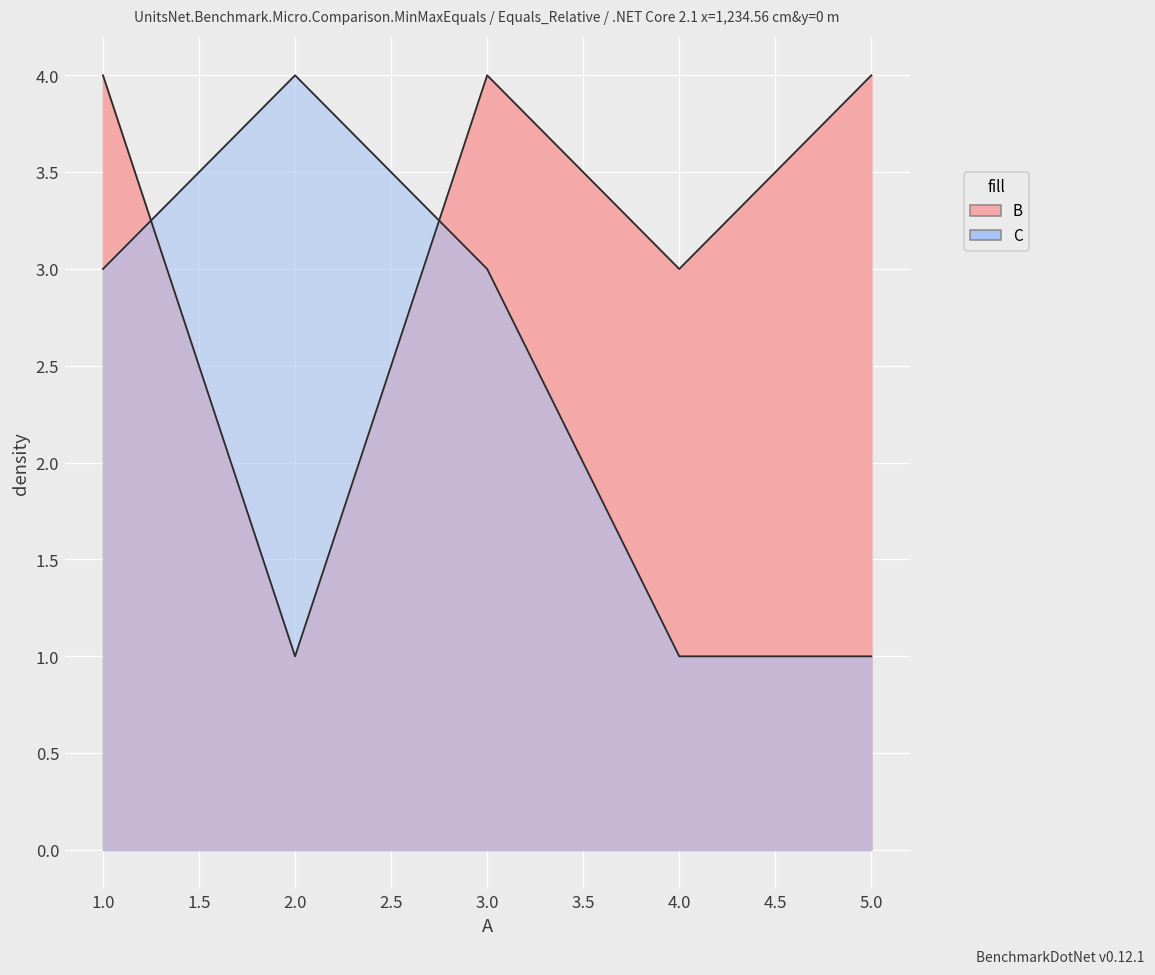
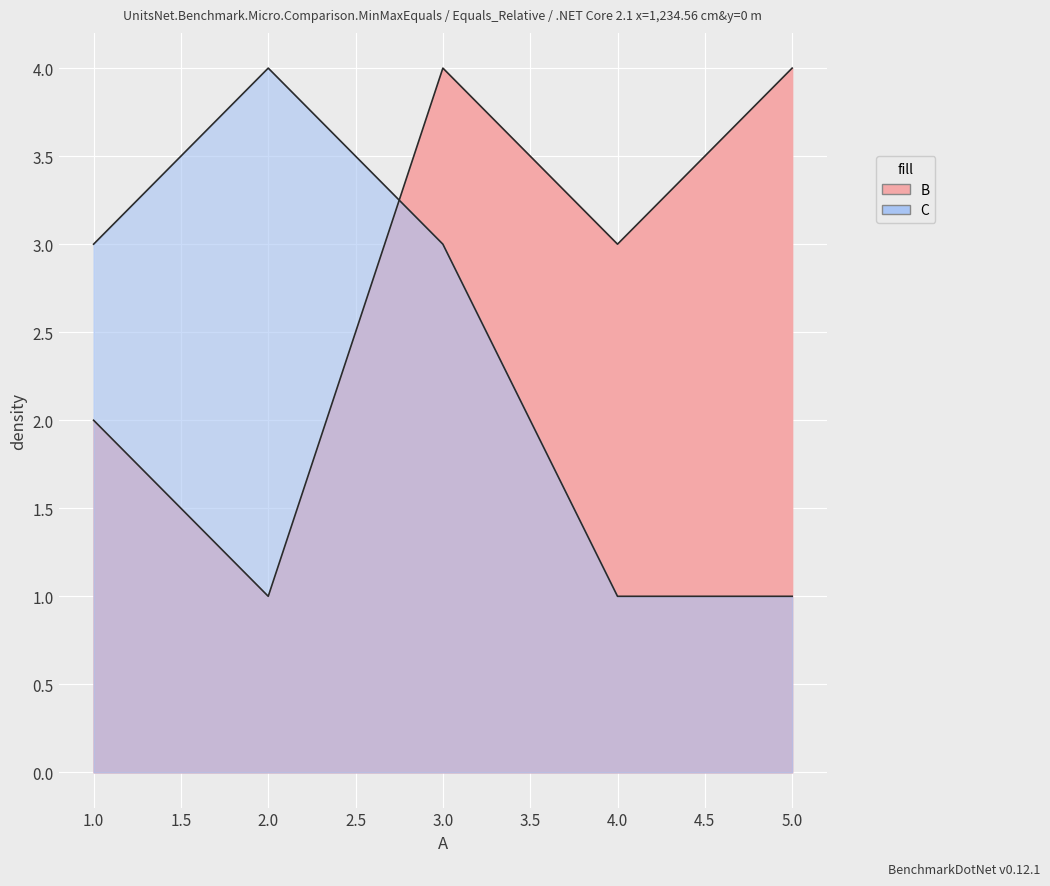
  {
    "B": {
-     "1.0": 4,
+     "1.0": 2,
      "2.0": 1,
      "3.0": 4,
      "4.0": 3,
      "5.0": 4
    },
    "C": {
      "1.0": 3,
      "2.0": 4,
      "3.0": 3,
      "4.0": 1,
      "5.0": 1
    }
  }
